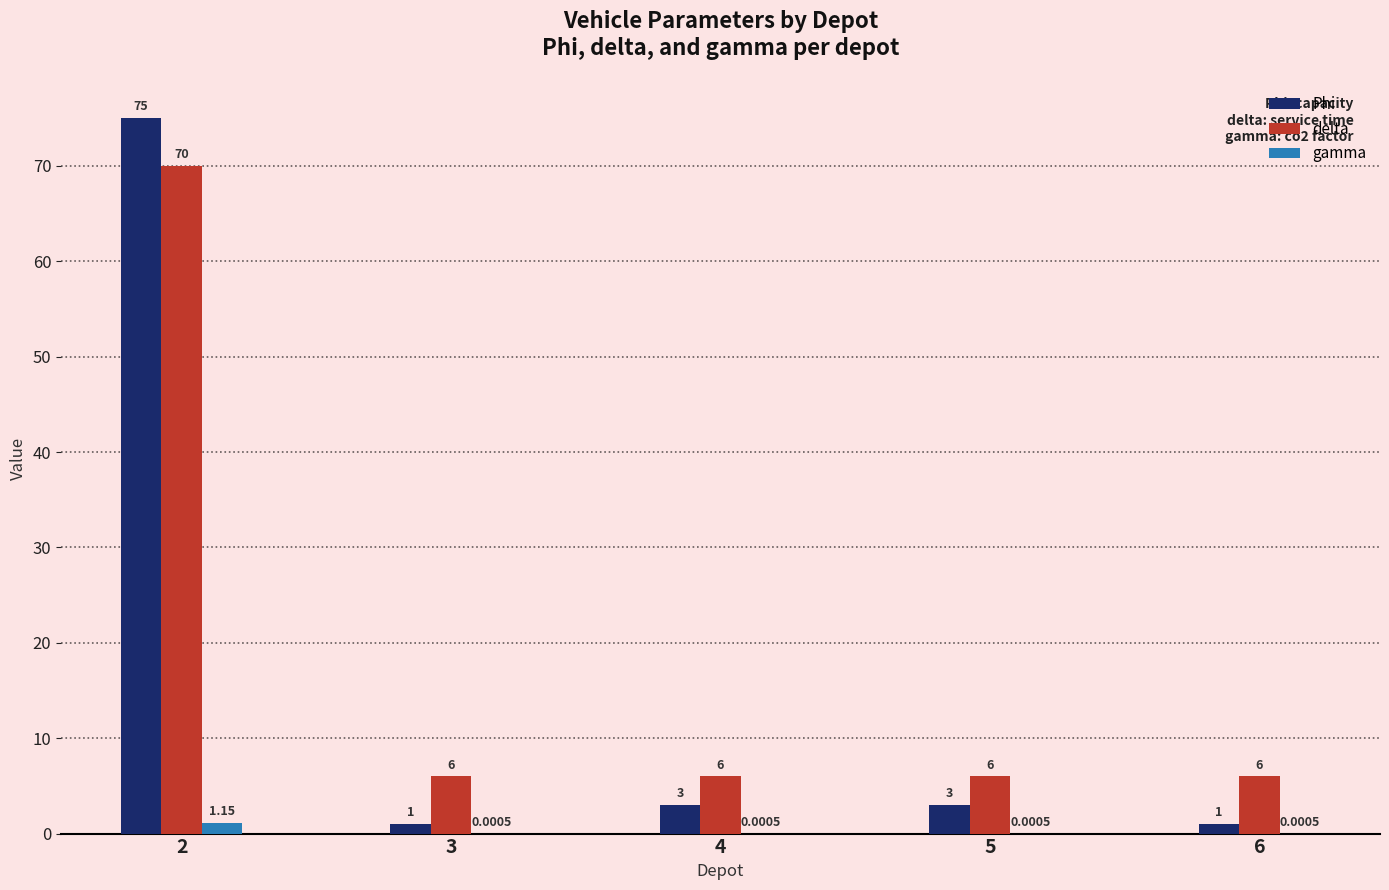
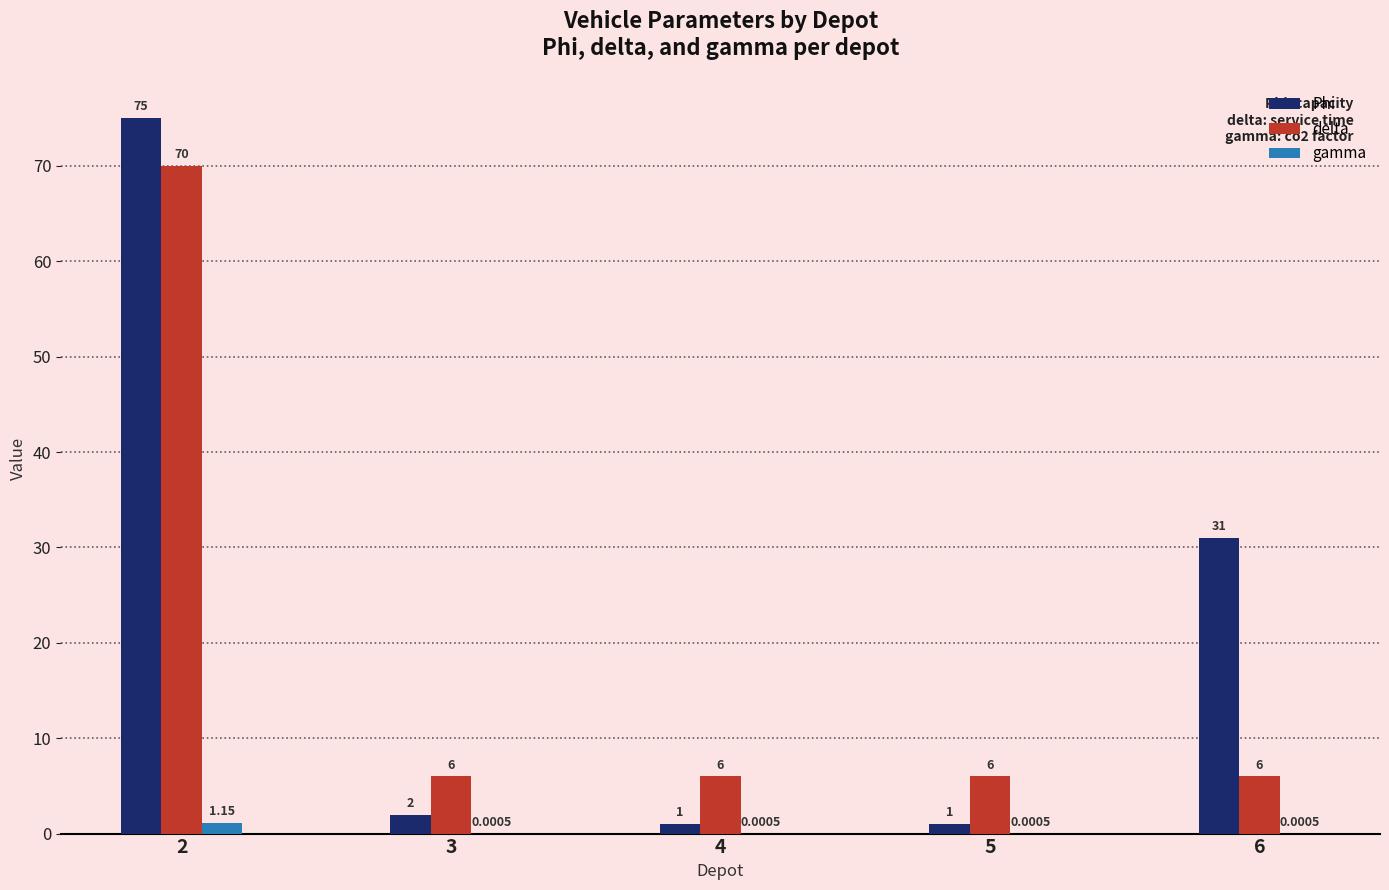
  {
    "Phi": {
      "2": 75,
-     "3": 1,
-     "4": 3,
-     "5": 3,
-     "6": 1
+     "3": 2,
+     "4": 1,
+     "5": 1,
+     "6": 31
    },
    "delta": {
      "2": 70,
      "3": 6,
      "4": 6,
      "5": 6,
      "6": 6
    },
    "gamma": {
      "2": 1.15,
      "3": 0.0005,
      "4": 0.0005,
      "5": 0.0005,
      "6": 0.0005
    }
  }
